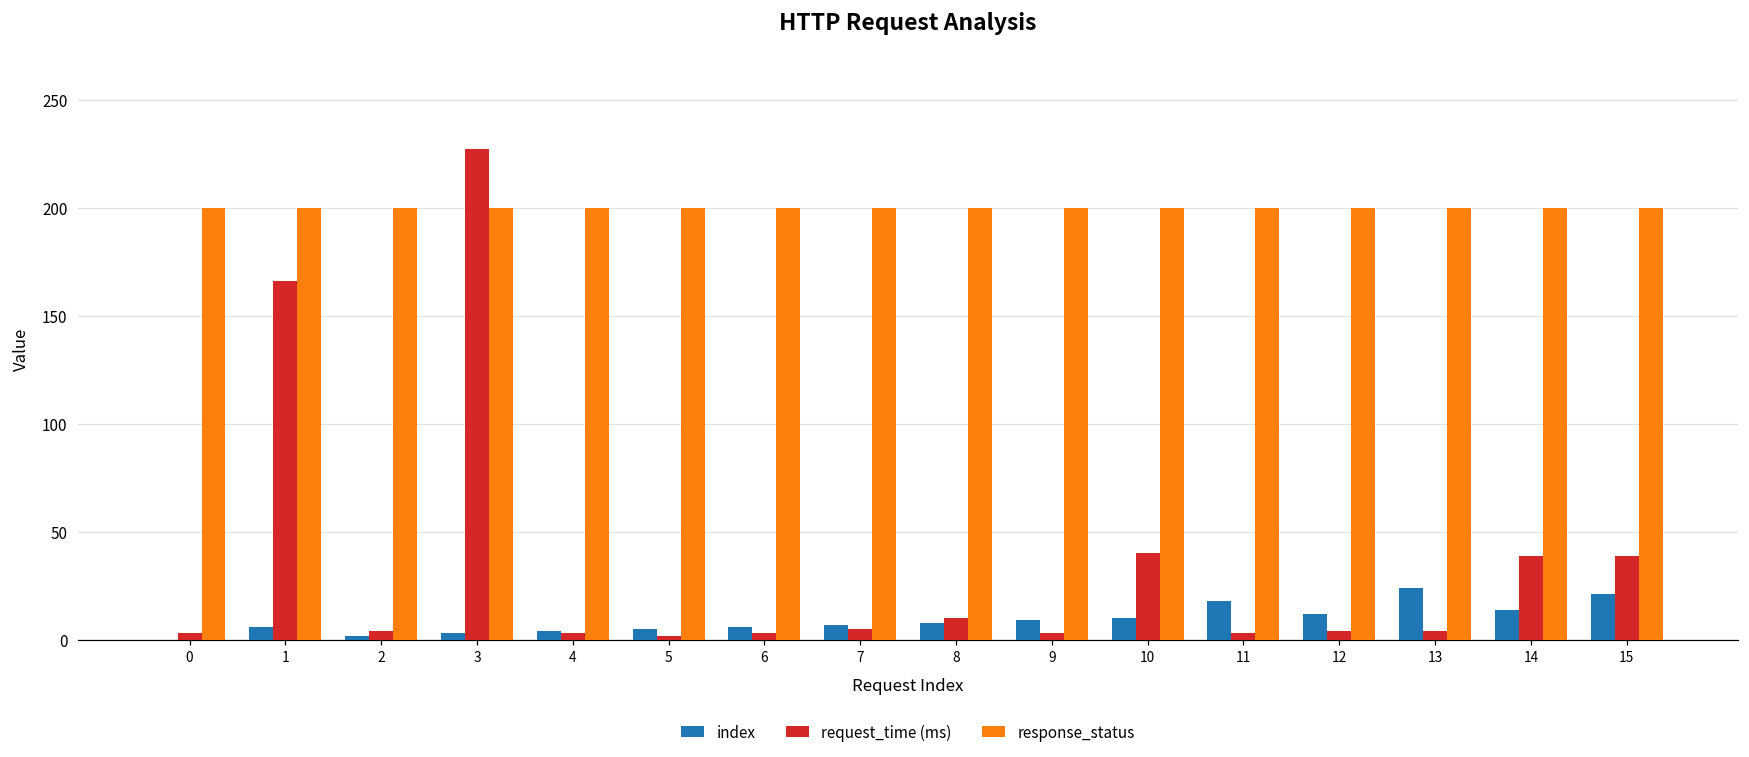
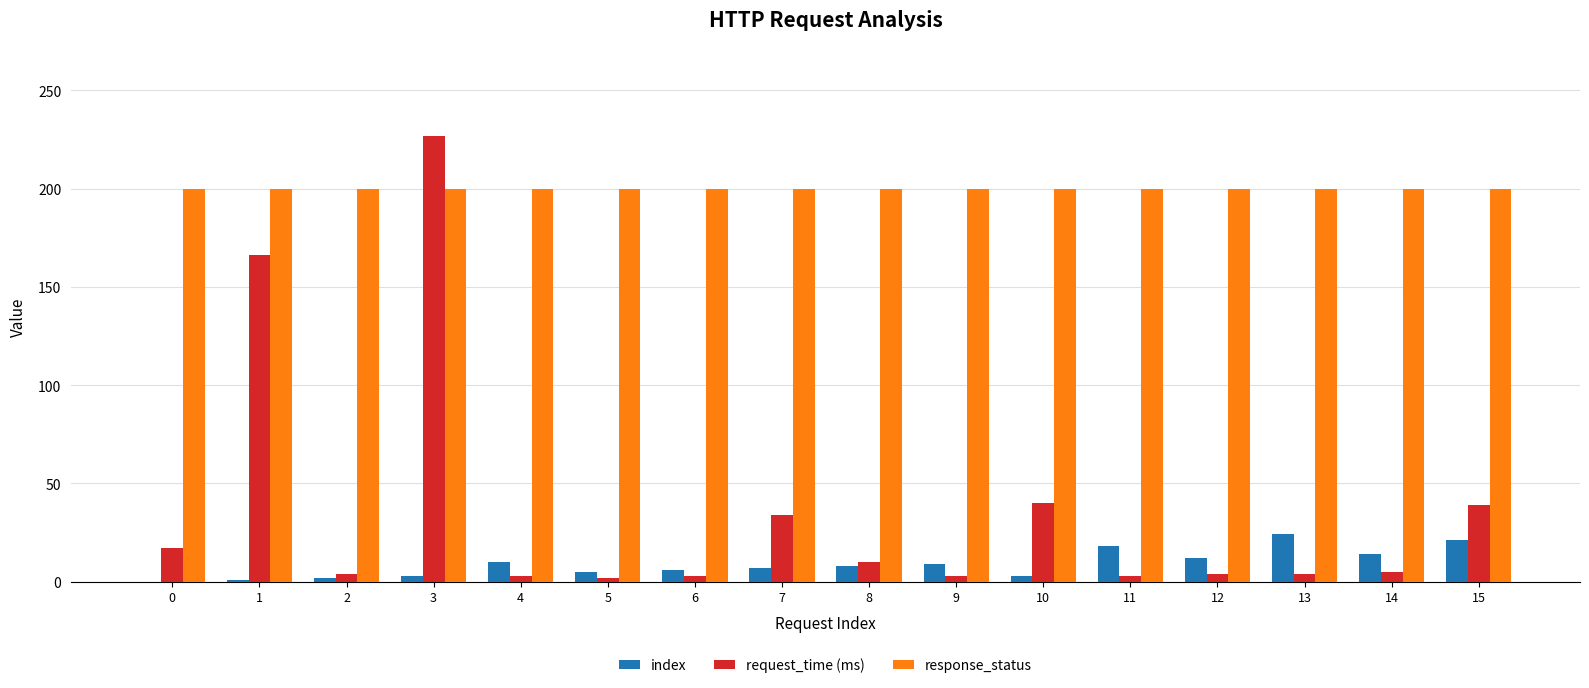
  {
    "index": {
      "0": 0,
-     "1": 6,
+     "1": 1,
      "2": 2,
      "3": 3,
-     "4": 4,
+     "4": 10,
      "5": 5,
      "6": 6,
      "7": 7,
      "8": 8,
      "9": 9,
-     "10": 10,
+     "10": 3,
      "11": 18,
      "12": 12,
      "13": 24,
      "14": 14,
      "15": 21
    },
    "request_time (ms)": {
-     "0": 3,
+     "0": 17,
      "1": 166,
      "2": 4,
      "3": 227,
      "4": 3,
      "5": 2,
      "6": 3,
-     "7": 5,
+     "7": 34,
      "8": 10,
      "9": 3,
      "10": 40,
      "11": 3,
      "12": 4,
      "13": 4,
-     "14": 39,
+     "14": 5,
      "15": 39
    },
    "response_status": {
      "0": 200,
      "1": 200,
      "2": 200,
      "3": 200,
      "4": 200,
      "5": 200,
      "6": 200,
      "7": 200,
      "8": 200,
      "9": 200,
      "10": 200,
      "11": 200,
      "12": 200,
      "13": 200,
      "14": 200,
      "15": 200
    }
  }
